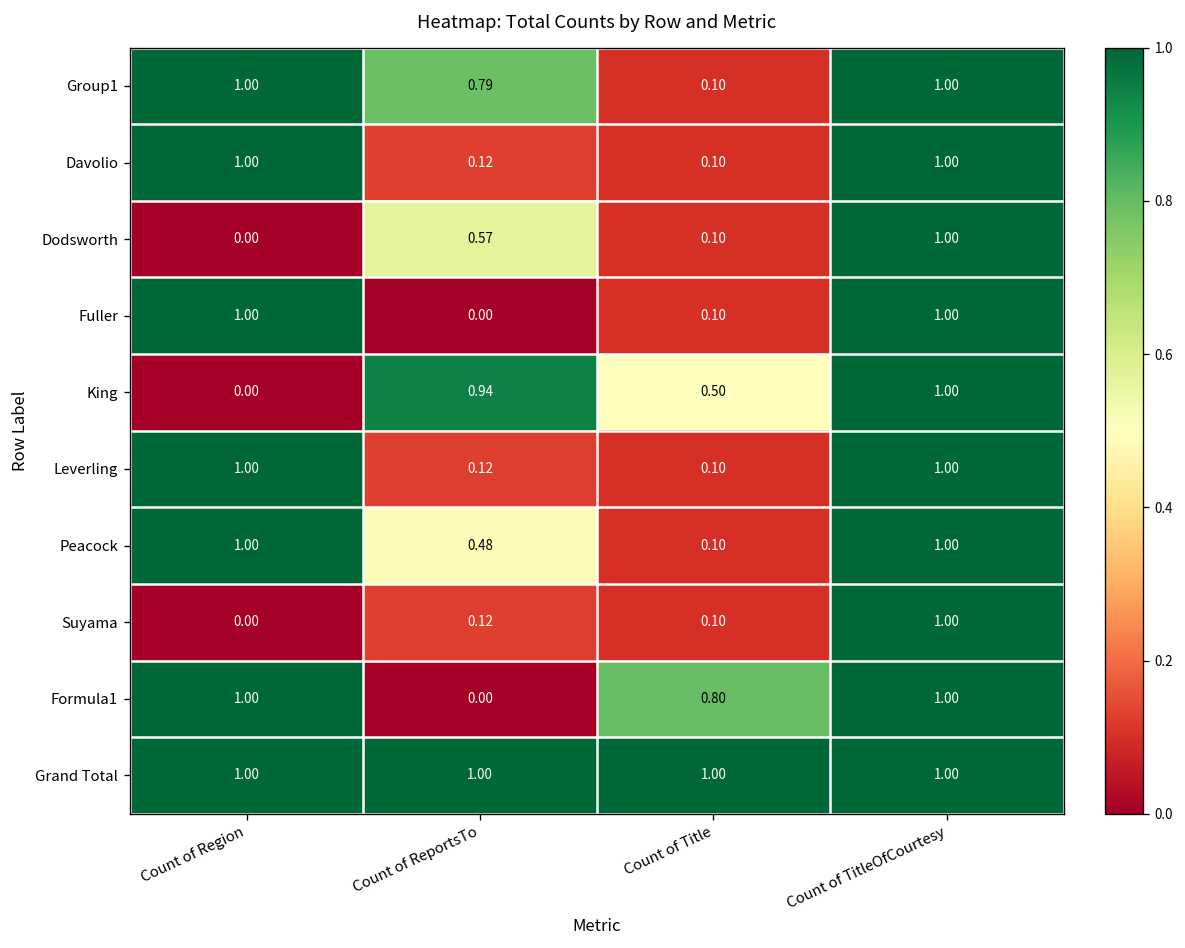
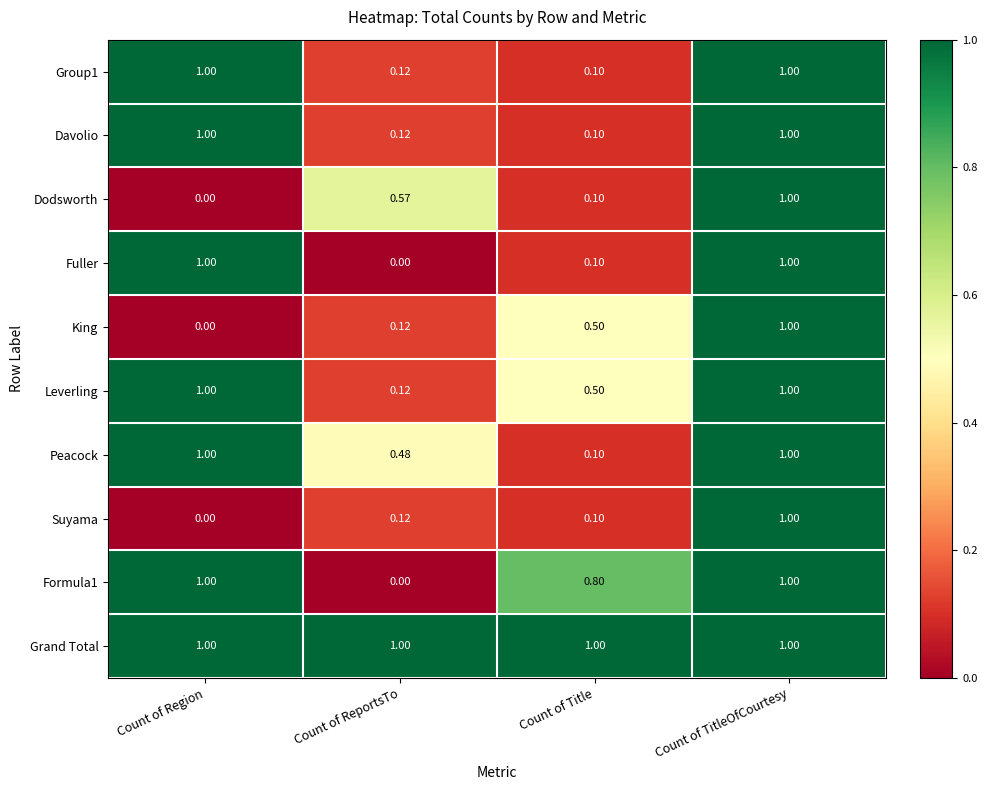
  {
    "Group1": {
      "Count of Region": 1.00,
-     "Count of ReportsTo": 0.79,
+     "Count of ReportsTo": 0.12,
      "Count of Title": 0.10,
      "Count of TitleOfCourtesy": 1.00
    },
    "Davolio": {
      "Count of Region": 1.00,
      "Count of ReportsTo": 0.12,
      "Count of Title": 0.10,
      "Count of TitleOfCourtesy": 1.00
    },
    "Dodsworth": {
      "Count of Region": 0.00,
      "Count of ReportsTo": 0.57,
      "Count of Title": 0.10,
      "Count of TitleOfCourtesy": 1.00
    },
    "Fuller": {
      "Count of Region": 1.00,
      "Count of ReportsTo": 0.00,
      "Count of Title": 0.10,
      "Count of TitleOfCourtesy": 1.00
    },
    "King": {
      "Count of Region": 0.00,
-     "Count of ReportsTo": 0.94,
+     "Count of ReportsTo": 0.12,
      "Count of Title": 0.50,
      "Count of TitleOfCourtesy": 1.00
    },
    "Leverling": {
      "Count of Region": 1.00,
      "Count of ReportsTo": 0.12,
-     "Count of Title": 0.10,
+     "Count of Title": 0.50,
      "Count of TitleOfCourtesy": 1.00
    },
    "Peacock": {
      "Count of Region": 1.00,
      "Count of ReportsTo": 0.48,
      "Count of Title": 0.10,
      "Count of TitleOfCourtesy": 1.00
    },
    "Suyama": {
      "Count of Region": 0.00,
      "Count of ReportsTo": 0.12,
      "Count of Title": 0.10,
      "Count of TitleOfCourtesy": 1.00
    },
    "Formula1": {
      "Count of Region": 1.00,
      "Count of ReportsTo": 0.00,
      "Count of Title": 0.80,
      "Count of TitleOfCourtesy": 1.00
    },
    "Grand Total": {
      "Count of Region": 1.00,
      "Count of ReportsTo": 1.00,
      "Count of Title": 1.00,
      "Count of TitleOfCourtesy": 1.00
    }
  }
